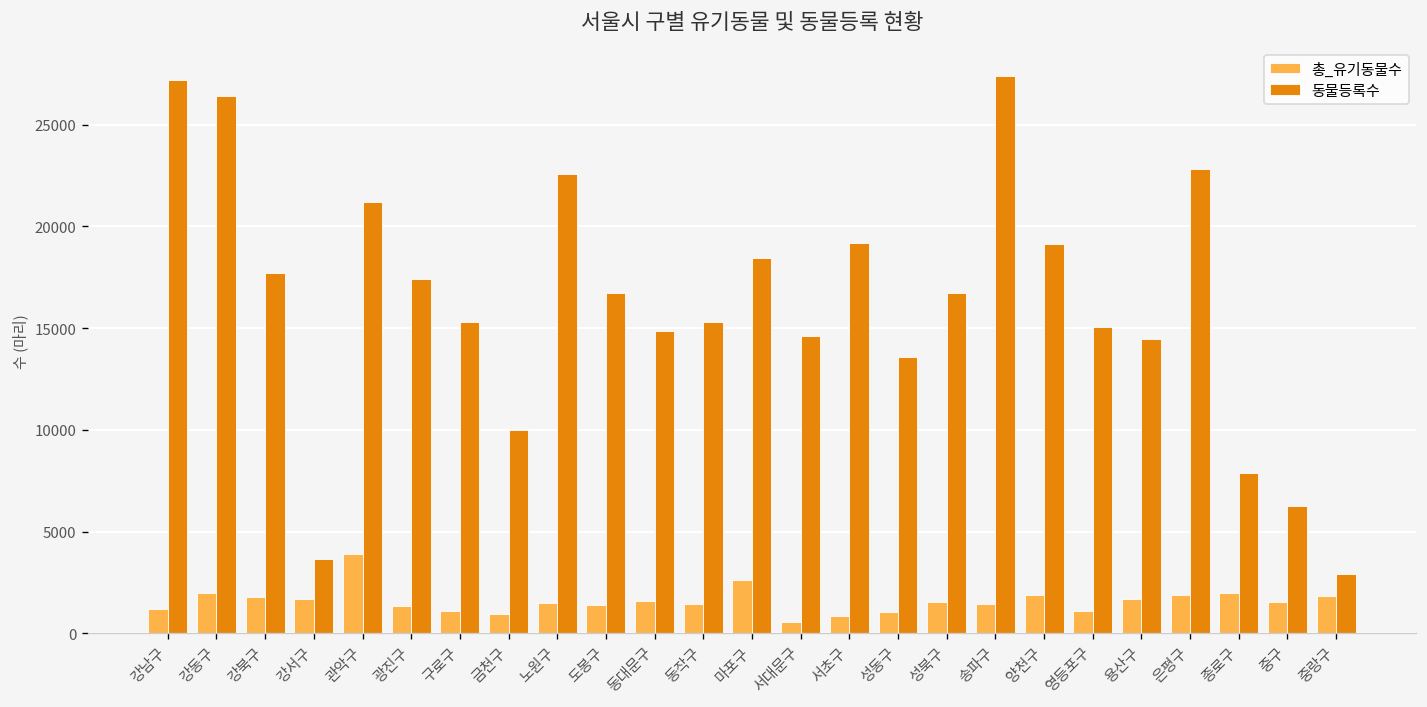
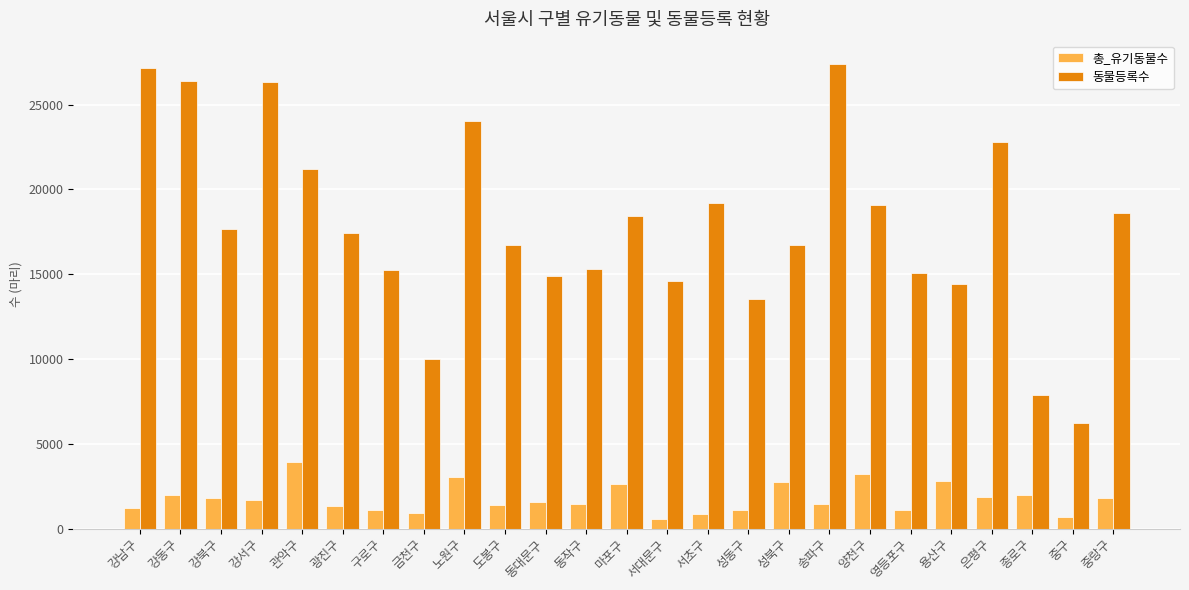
  {
    "총_유기동물수": {
      "강남구": 1200,
      "강동구": 2000,
      "강북구": 1800,
      "강서구": 1700,
      "관악구": 3900,
      "광진구": 1300,
      "구로구": 1100,
      "금천구": 900,
-     "노원구": 1500,
+     "노원구": 3000,
      "도봉구": 1400,
      "동대문구": 1600,
      "동작구": 1500,
      "마포구": 2600,
      "서대문구": 600,
      "서초구": 800,
      "성동구": 1100,
-     "성북구": 1500,
+     "성북구": 2700,
      "송파구": 1500,
-     "양천구": 1900,
+     "양천구": 3200,
      "영등포구": 1100,
-     "용산구": 1700,
+     "용산구": 2800,
      "은평구": 1900,
      "종로구": 2000,
-     "중구": 1500,
+     "중구": 700,
      "중랑구": 1800
    },
    "동물등록수": {
      "강남구": 27200,
      "강동구": 26400,
      "강북구": 17700,
-     "강서구": 3700,
+     "강서구": 26400,
      "관악구": 21200,
      "광진구": 17400,
      "구로구": 15300,
      "금천구": 10000,
-     "노원구": 22600,
+     "노원구": 24100,
      "도봉구": 16700,
      "동대문구": 14900,
      "동작구": 15300,
      "마포구": 18400,
      "서대문구": 14600,
      "서초구": 19200,
      "성동구": 13600,
      "성북구": 16700,
      "송파구": 27400,
      "양천구": 19100,
      "영등포구": 15100,
      "용산구": 14400,
      "은평구": 22800,
      "종로구": 7900,
      "중구": 6200,
-     "중랑구": 2900
+     "중랑구": 18600
    }
  }
